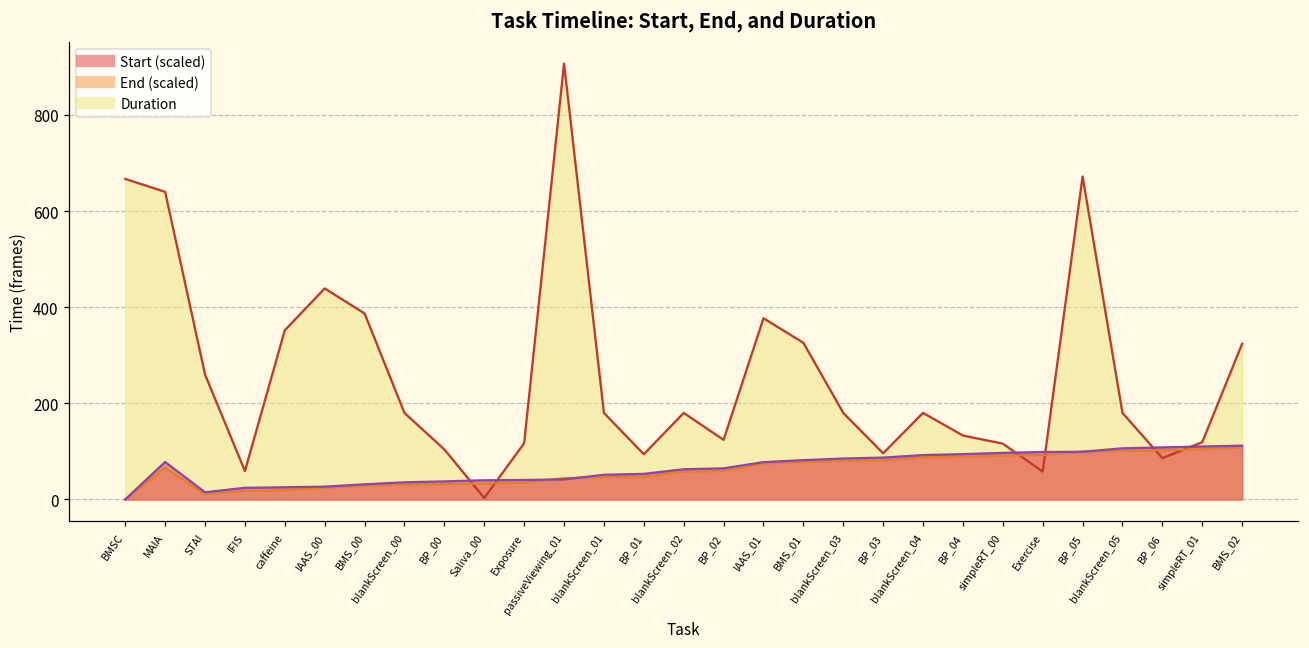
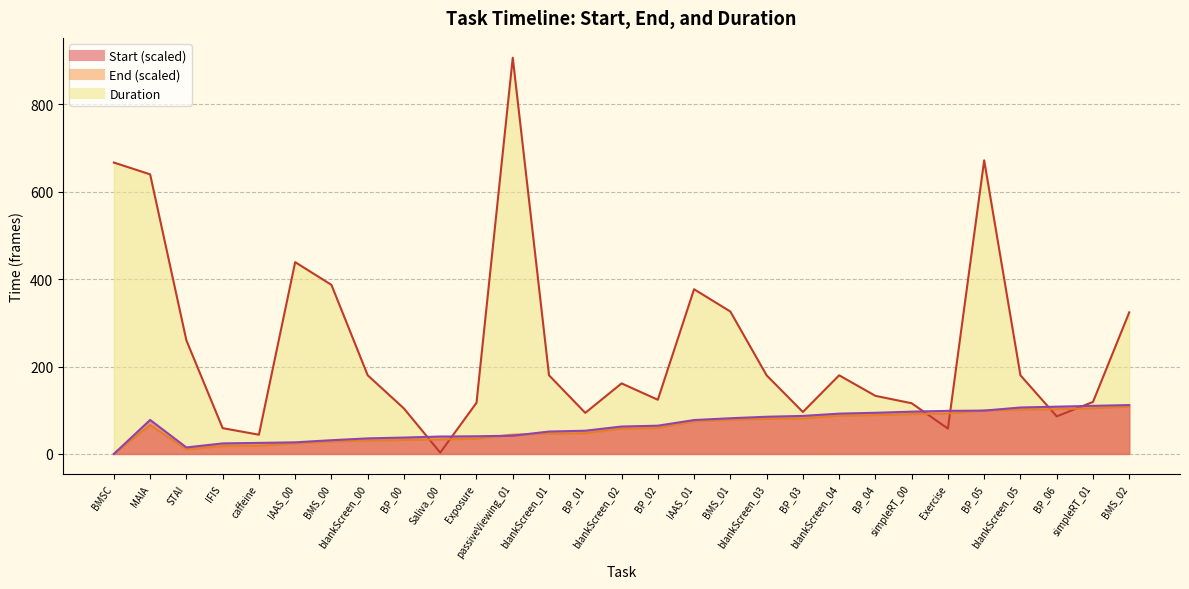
  {
    "Duration": {
      "BMSC": 670,
      "MAIA": 640,
      "STAI": 260,
      "IFIS": 60,
-     "caffeine": 350,
+     "caffeine": 40,
      "IAAS_00": 440,
      "BMS_00": 390,
      "blankScreen_00": 180,
      "BP_00": 100,
      "Saliva_00": 0,
      "Exposure": 120,
      "passiveViewing_01": 910,
      "blankScreen_01": 180,
      "BP_01": 90,
-     "blankScreen_02": 180,
+     "blankScreen_02": 160,
      "BP_02": 120,
      "IAAS_01": 380,
      "BMS_01": 330,
      "blankScreen_03": 180,
      "BP_03": 100,
      "blankScreen_04": 180,
      "BP_04": 130,
      "simpleRT_00": 120,
      "Exercise": 60,
      "BP_05": 670,
      "blankScreen_05": 180,
      "BP_06": 90,
      "simpleRT_01": 120,
      "BMS_02": 320
    },
    "End (scaled)": {
      "MAIA": 70,
      "IFIS": 20,
      "caffeine": 20,
      "Saliva_00": 30,
      "Exercise": 90
    },
    "Start (scaled)": {
      "MAIA": 80,
      "IFIS": 20,
      "caffeine": 30,
      "Saliva_00": 40,
      "Exercise": 100
    }
  }
